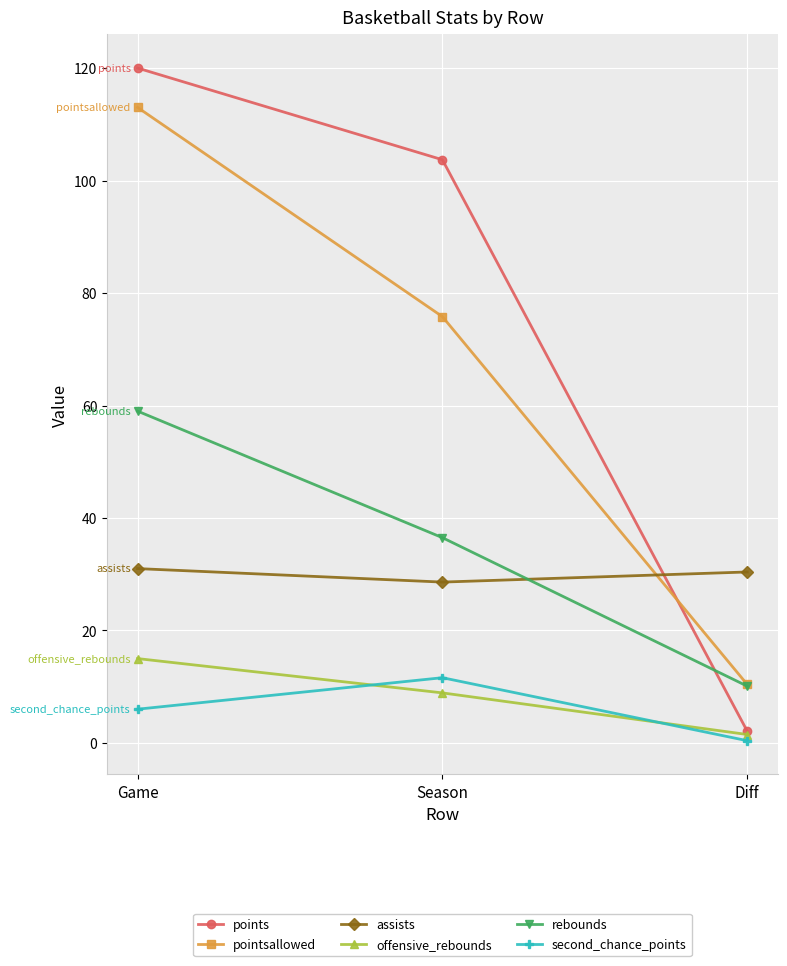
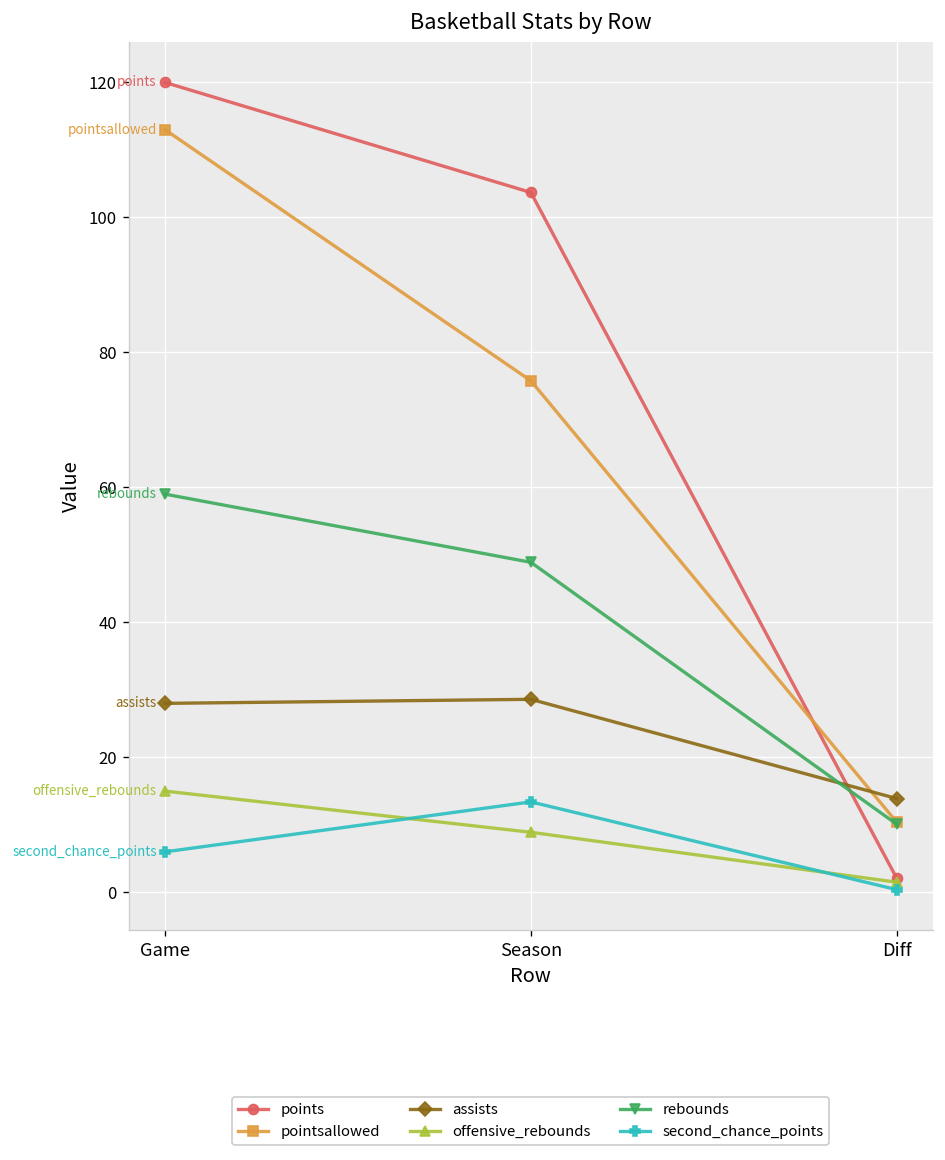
  {
    "points": {
      "Game": 120,
      "Season": 104,
      "Diff": 2
    },
    "pointsallowed": {
      "Game": 113,
      "Season": 76
    },
    "assists": {
-     "Game": 31,
+     "Game": 28,
      "Season": 29,
-     "Diff": 30
+     "Diff": 14
    },
    "offensive_rebounds": {
      "Game": 15,
      "Season": 9,
      "Diff": 2
    },
    "rebounds": {
      "Game": 59,
-     "Season": 37
+     "Season": 49
    },
    "second_chance_points": {
      "Game": 6,
-     "Season": 12,
+     "Season": 13,
      "Diff": 0
    }
  }
